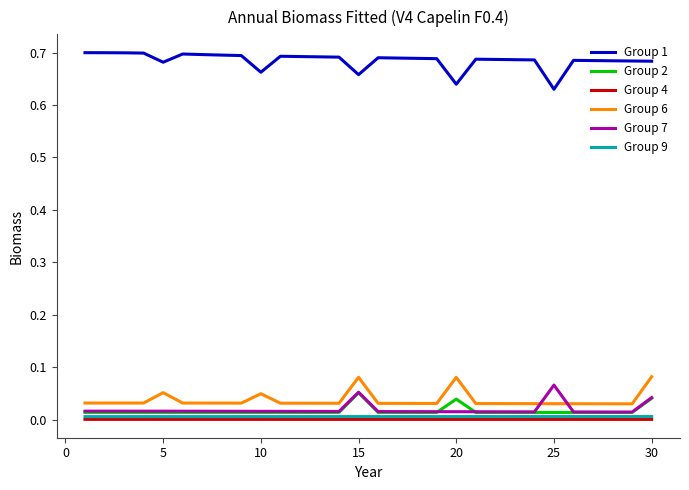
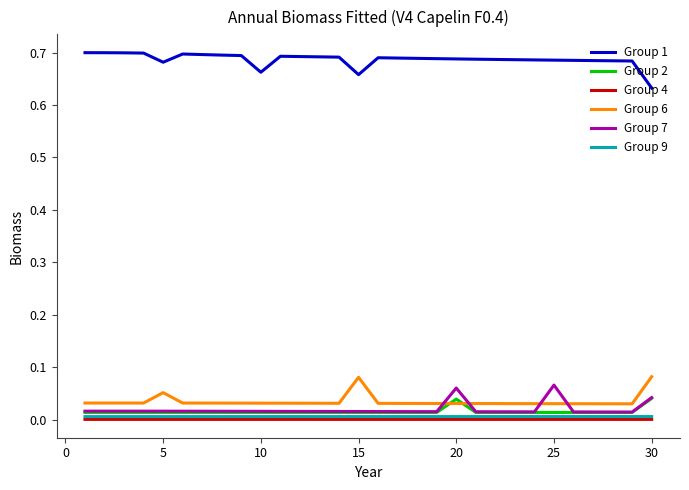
  {
    "Group 1": {
      "5": 0.68,
      "10": 0.66,
      "15": 0.66,
-     "20": 0.64,
-     "25": 0.63,
-     "30": 0.68
+     "20": 0.69,
+     "25": 0.69,
+     "30": 0.63
    },
    "Group 2": {
-     "15": 0.05,
+     "15": 0.01,
      "20": 0.04,
      "25": 0.01
    },
    "Group 4": {
      "5": 0.00,
      "10": 0.00,
      "15": 0.00,
      "20": 0.00,
      "25": 0.00,
      "30": 0.00
    },
    "Group 6": {
      "5": 0.05,
-     "10": 0.05,
+     "10": 0.03,
      "15": 0.08,
-     "20": 0.08,
+     "20": 0.03,
      "25": 0.03,
      "30": 0.08
    },
    "Group 7": {
-     "15": 0.05,
-     "20": 0.01,
+     "15": 0.02,
+     "20": 0.06,
      "25": 0.07
    },
    "Group 9": {
      "5": 0.01,
      "10": 0.01,
      "15": 0.01,
      "20": 0.01,
      "25": 0.01,
      "30": 0.01
    }
  }
